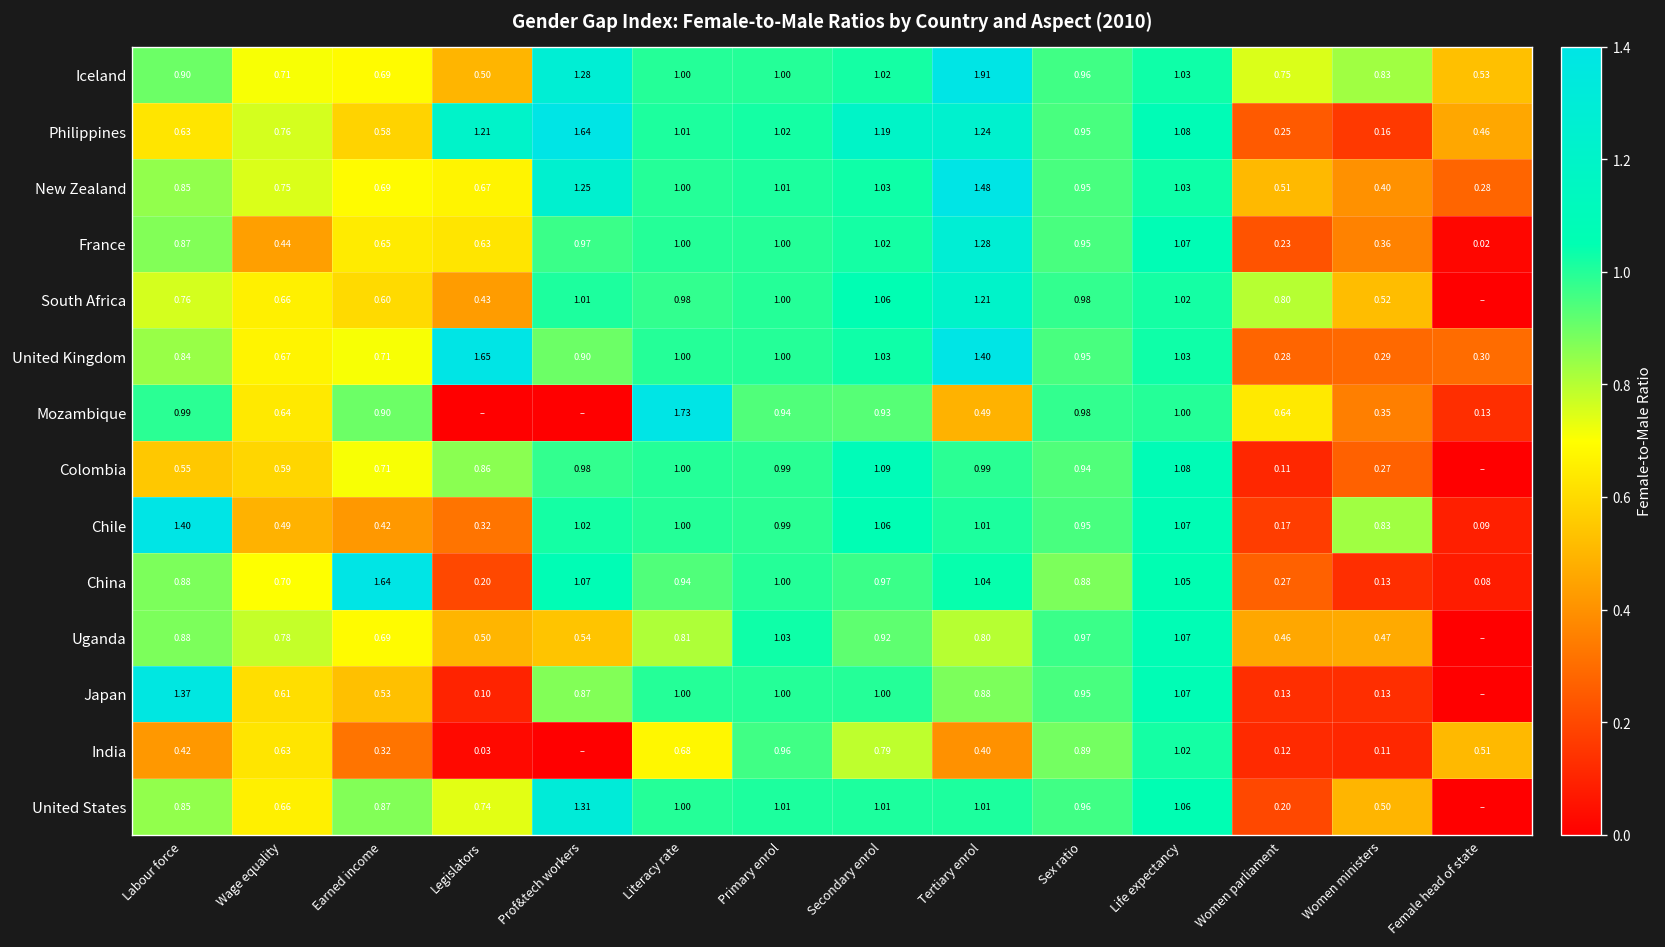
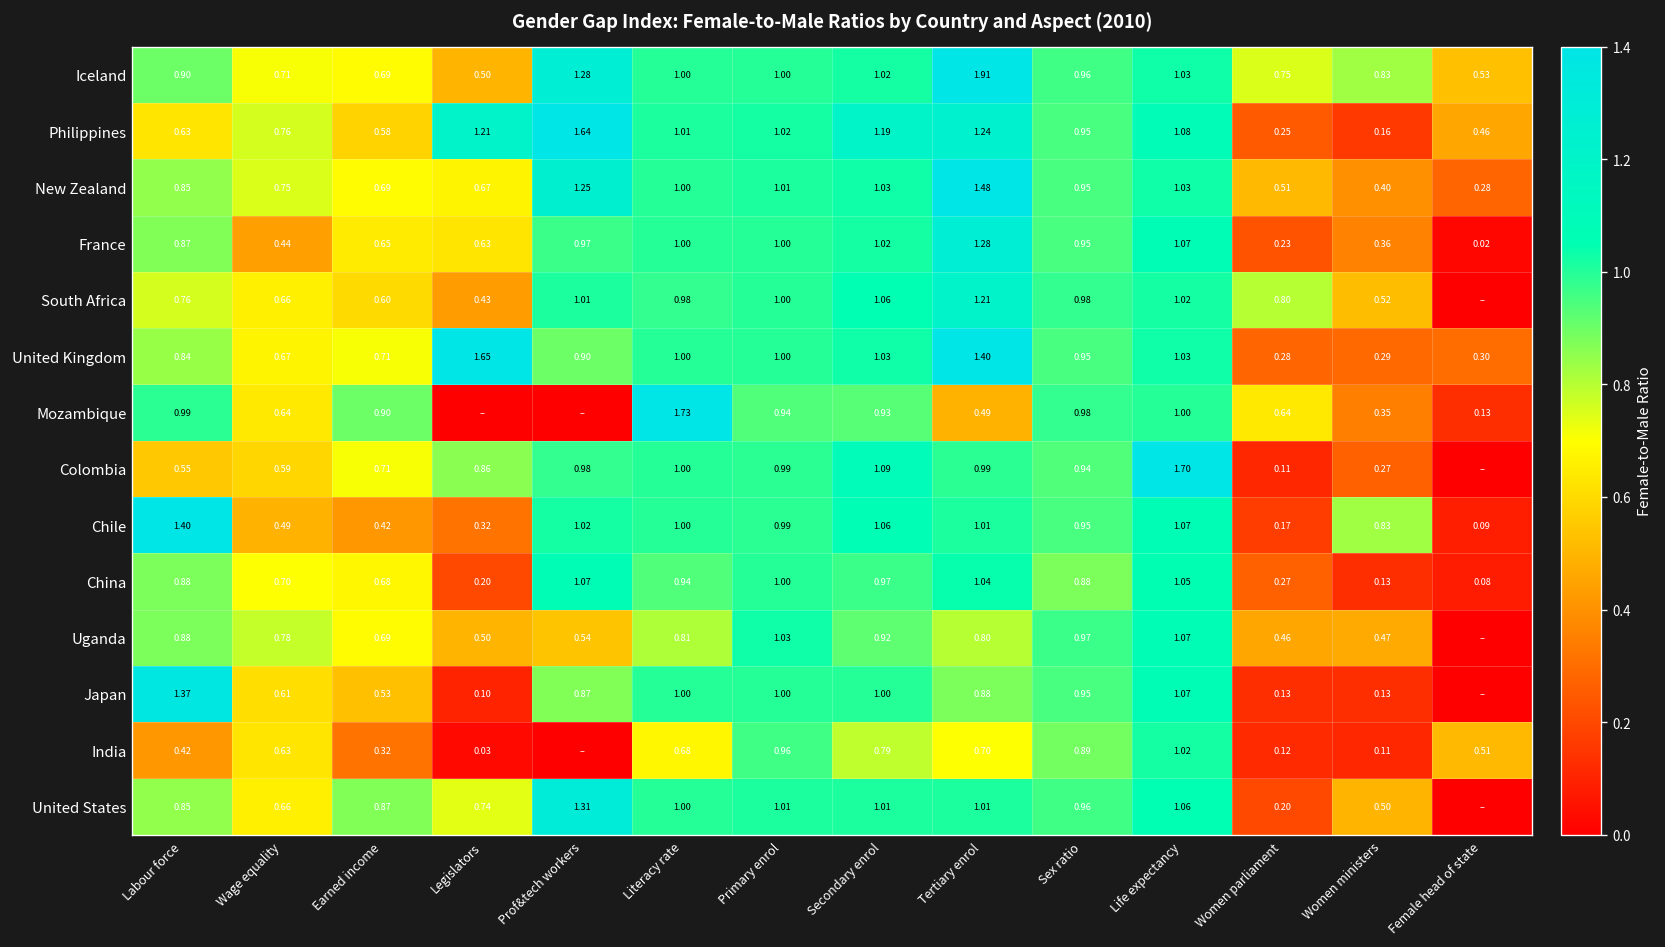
  {
    "Iceland": {
      "Labour force": 0.90,
      "Wage equality": 0.71,
      "Earned income": 0.69,
      "Legislators": 0.50,
      "Prof&tech workers": 1.28,
      "Literacy rate": 1.00,
      "Primary enrol": 1.00,
      "Secondary enrol": 1.02,
      "Tertiary enrol": 1.91,
      "Sex ratio": 0.96,
      "Life expectancy": 1.03,
      "Women parliament": 0.75,
      "Women ministers": 0.83,
      "Female head of state": 0.53
    },
    "Philippines": {
      "Labour force": 0.63,
      "Wage equality": 0.76,
      "Earned income": 0.58,
      "Legislators": 1.21,
      "Prof&tech workers": 1.64,
      "Literacy rate": 1.01,
      "Primary enrol": 1.02,
      "Secondary enrol": 1.19,
      "Tertiary enrol": 1.24,
      "Sex ratio": 0.95,
      "Life expectancy": 1.08,
      "Women parliament": 0.25,
      "Women ministers": 0.16,
      "Female head of state": 0.46
    },
    "New Zealand": {
      "Labour force": 0.85,
      "Wage equality": 0.75,
      "Earned income": 0.69,
      "Legislators": 0.67,
      "Prof&tech workers": 1.25,
      "Literacy rate": 1.00,
      "Primary enrol": 1.01,
      "Secondary enrol": 1.03,
      "Tertiary enrol": 1.48,
      "Sex ratio": 0.95,
      "Life expectancy": 1.03,
      "Women parliament": 0.51,
      "Women ministers": 0.40,
      "Female head of state": 0.28
    },
    "France": {
      "Labour force": 0.87,
      "Wage equality": 0.44,
      "Earned income": 0.65,
      "Legislators": 0.63,
      "Prof&tech workers": 0.97,
      "Literacy rate": 1.00,
      "Primary enrol": 1.00,
      "Secondary enrol": 1.02,
      "Tertiary enrol": 1.28,
      "Sex ratio": 0.95,
      "Life expectancy": 1.07,
      "Women parliament": 0.23,
      "Women ministers": 0.36,
      "Female head of state": 0.02
    },
    "South Africa": {
      "Labour force": 0.76,
      "Wage equality": 0.66,
      "Earned income": 0.60,
      "Legislators": 0.43,
      "Prof&tech workers": 1.01,
      "Literacy rate": 0.98,
      "Primary enrol": 1.00,
      "Secondary enrol": 1.06,
      "Tertiary enrol": 1.21,
      "Sex ratio": 0.98,
      "Life expectancy": 1.02,
      "Women parliament": 0.80,
      "Women ministers": 0.52
    },
    "United Kingdom": {
      "Labour force": 0.84,
      "Wage equality": 0.67,
      "Earned income": 0.71,
      "Legislators": 1.65,
      "Prof&tech workers": 0.90,
      "Literacy rate": 1.00,
      "Primary enrol": 1.00,
      "Secondary enrol": 1.03,
      "Tertiary enrol": 1.40,
      "Sex ratio": 0.95,
      "Life expectancy": 1.03,
      "Women parliament": 0.28,
      "Women ministers": 0.29,
      "Female head of state": 0.30
    },
    "Mozambique": {
      "Labour force": 0.99,
      "Wage equality": 0.64,
      "Earned income": 0.90,
      "Literacy rate": 1.73,
      "Primary enrol": 0.94,
      "Secondary enrol": 0.93,
      "Tertiary enrol": 0.49,
      "Sex ratio": 0.98,
      "Life expectancy": 1.00,
      "Women parliament": 0.64,
      "Women ministers": 0.35,
      "Female head of state": 0.13
    },
    "Colombia": {
      "Labour force": 0.55,
      "Wage equality": 0.59,
      "Earned income": 0.71,
      "Legislators": 0.86,
      "Prof&tech workers": 0.98,
      "Literacy rate": 1.00,
      "Primary enrol": 0.99,
      "Secondary enrol": 1.09,
      "Tertiary enrol": 0.99,
      "Sex ratio": 0.94,
-     "Life expectancy": 1.08,
+     "Life expectancy": 1.70,
      "Women parliament": 0.11,
      "Women ministers": 0.27
    },
    "Chile": {
      "Labour force": 1.40,
      "Wage equality": 0.49,
      "Earned income": 0.42,
      "Legislators": 0.32,
      "Prof&tech workers": 1.02,
      "Literacy rate": 1.00,
      "Primary enrol": 0.99,
      "Secondary enrol": 1.06,
      "Tertiary enrol": 1.01,
      "Sex ratio": 0.95,
      "Life expectancy": 1.07,
      "Women parliament": 0.17,
      "Women ministers": 0.83,
      "Female head of state": 0.09
    },
    "China": {
      "Labour force": 0.88,
      "Wage equality": 0.70,
-     "Earned income": 1.64,
+     "Earned income": 0.68,
      "Legislators": 0.20,
      "Prof&tech workers": 1.07,
      "Literacy rate": 0.94,
      "Primary enrol": 1.00,
      "Secondary enrol": 0.97,
      "Tertiary enrol": 1.04,
      "Sex ratio": 0.88,
      "Life expectancy": 1.05,
      "Women parliament": 0.27,
      "Women ministers": 0.13,
      "Female head of state": 0.08
    },
    "Uganda": {
      "Labour force": 0.88,
      "Wage equality": 0.78,
      "Earned income": 0.69,
      "Legislators": 0.50,
      "Prof&tech workers": 0.54,
      "Literacy rate": 0.81,
      "Primary enrol": 1.03,
      "Secondary enrol": 0.92,
      "Tertiary enrol": 0.80,
      "Sex ratio": 0.97,
      "Life expectancy": 1.07,
      "Women parliament": 0.46,
      "Women ministers": 0.47
    },
    "Japan": {
      "Labour force": 1.37,
      "Wage equality": 0.61,
      "Earned income": 0.53,
      "Legislators": 0.10,
      "Prof&tech workers": 0.87,
      "Literacy rate": 1.00,
      "Primary enrol": 1.00,
      "Secondary enrol": 1.00,
      "Tertiary enrol": 0.88,
      "Sex ratio": 0.95,
      "Life expectancy": 1.07,
      "Women parliament": 0.13,
      "Women ministers": 0.13
    },
    "India": {
      "Labour force": 0.42,
      "Wage equality": 0.63,
      "Earned income": 0.32,
      "Legislators": 0.03,
      "Literacy rate": 0.68,
      "Primary enrol": 0.96,
      "Secondary enrol": 0.79,
-     "Tertiary enrol": 0.40,
+     "Tertiary enrol": 0.70,
      "Sex ratio": 0.89,
      "Life expectancy": 1.02,
      "Women parliament": 0.12,
      "Women ministers": 0.11,
      "Female head of state": 0.51
    },
    "United States": {
      "Labour force": 0.85,
      "Wage equality": 0.66,
      "Earned income": 0.87,
      "Legislators": 0.74,
      "Prof&tech workers": 1.31,
      "Literacy rate": 1.00,
      "Primary enrol": 1.01,
      "Secondary enrol": 1.01,
      "Tertiary enrol": 1.01,
      "Sex ratio": 0.96,
      "Life expectancy": 1.06,
      "Women parliament": 0.20,
      "Women ministers": 0.50
    }
  }
